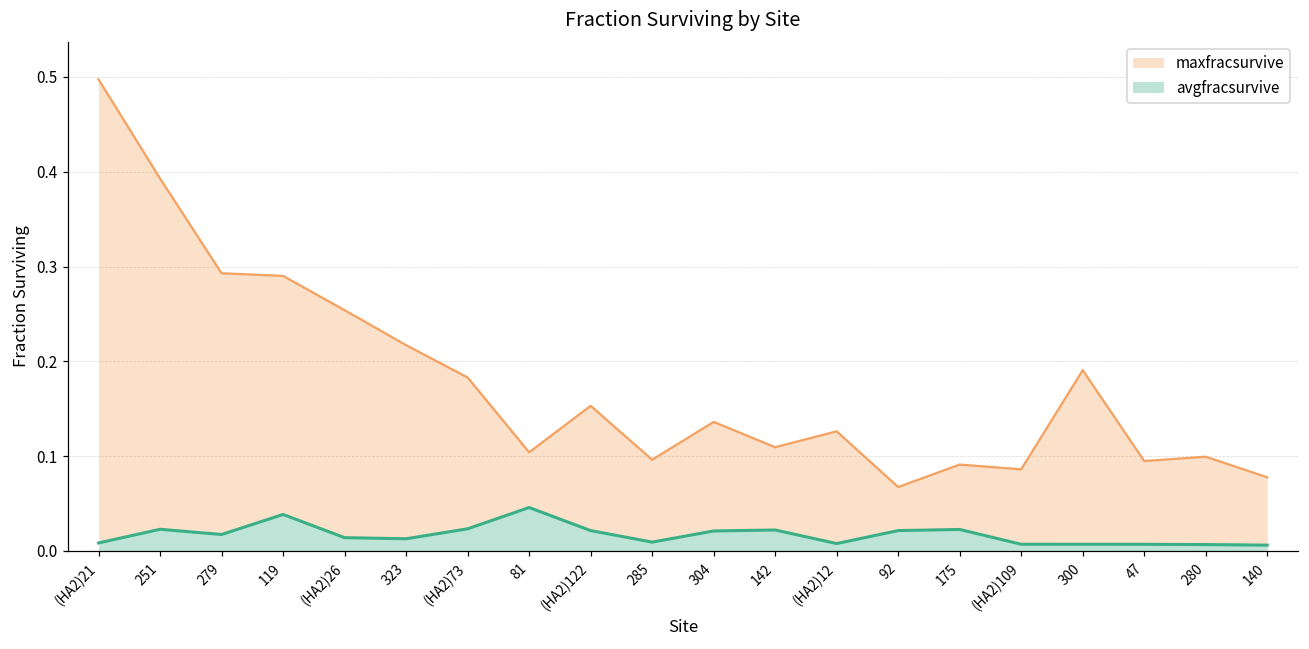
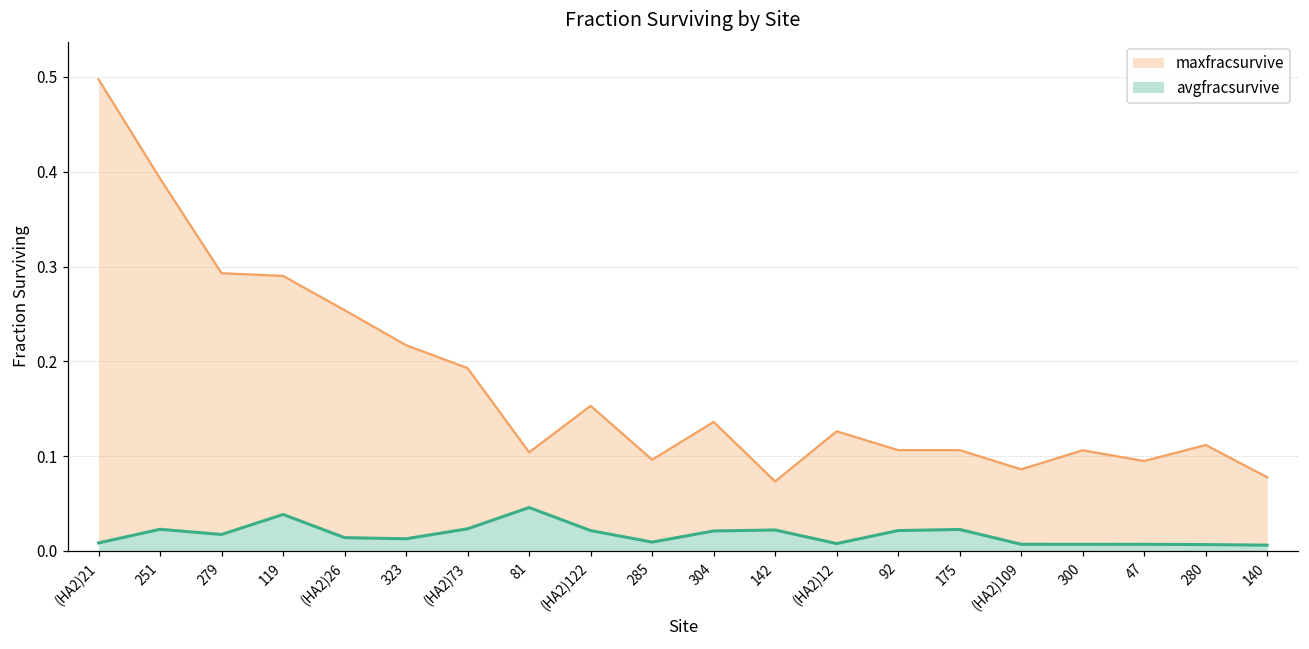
  {
    "maxfracsurvive": {
      "(HA2)21": 0.50,
      "251": 0.39,
      "279": 0.29,
      "119": 0.29,
      "(HA2)26": 0.25,
      "323": 0.22,
-     "(HA2)73": 0.18,
+     "(HA2)73": 0.19,
      "81": 0.10,
      "(HA2)122": 0.15,
      "285": 0.10,
      "304": 0.14,
-     "142": 0.11,
+     "142": 0.07,
      "(HA2)12": 0.13,
-     "92": 0.07,
-     "175": 0.09,
+     "92": 0.11,
+     "175": 0.11,
      "(HA2)109": 0.09,
-     "300": 0.19,
+     "300": 0.11,
      "47": 0.09,
-     "280": 0.10,
+     "280": 0.11,
      "140": 0.08
    },
    "avgfracsurvive": {
      "(HA2)21": 0.01,
      "251": 0.02,
      "279": 0.02,
      "119": 0.04,
      "(HA2)26": 0.01,
      "323": 0.01,
      "(HA2)73": 0.02,
      "81": 0.05,
      "(HA2)122": 0.02,
      "285": 0.01,
      "304": 0.02,
      "142": 0.02,
      "(HA2)12": 0.01,
      "92": 0.02,
      "175": 0.02,
      "(HA2)109": 0.01,
      "300": 0.01,
      "47": 0.01,
      "280": 0.01,
      "140": 0.01
    }
  }
